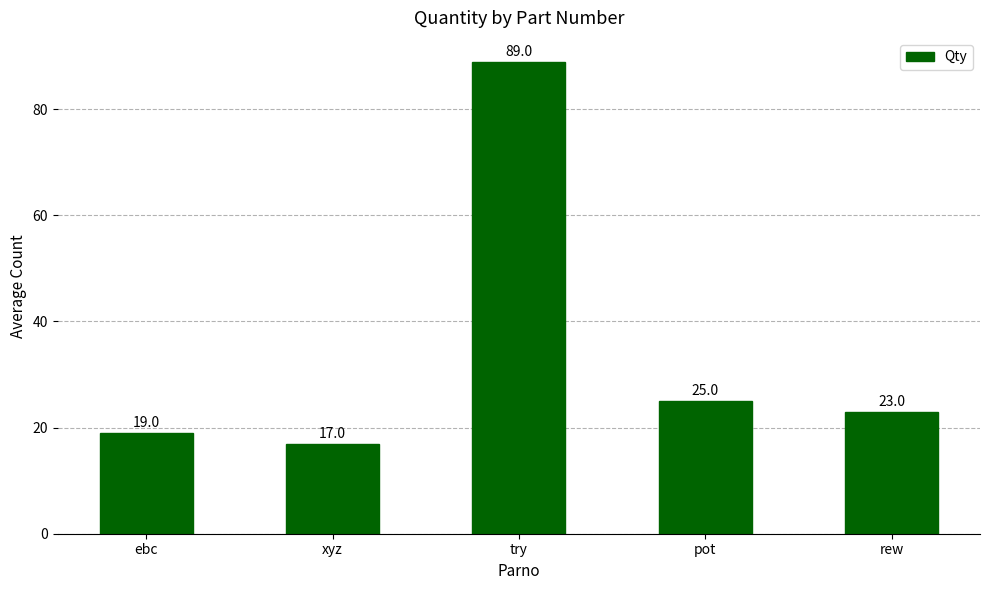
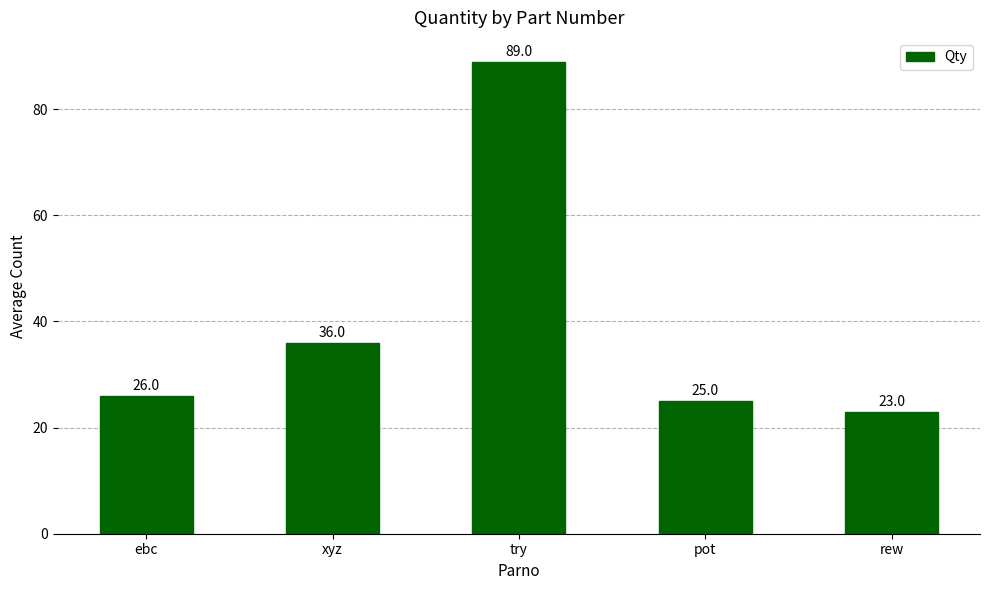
  {
-   "ebc": 19.0,
-   "xyz": 17.0,
+   "ebc": 26.0,
+   "xyz": 36.0,
    "try": 89.0,
    "pot": 25.0,
    "rew": 23.0
  }
